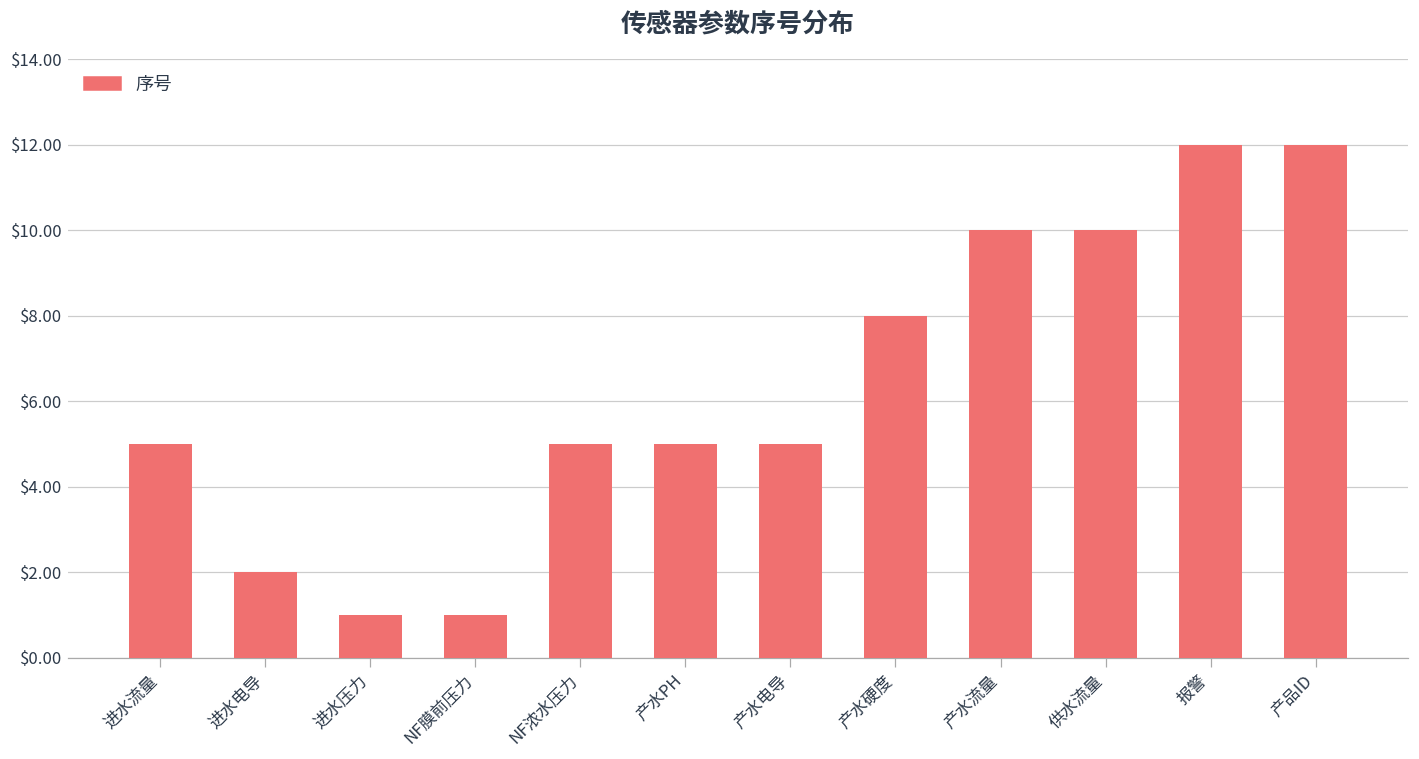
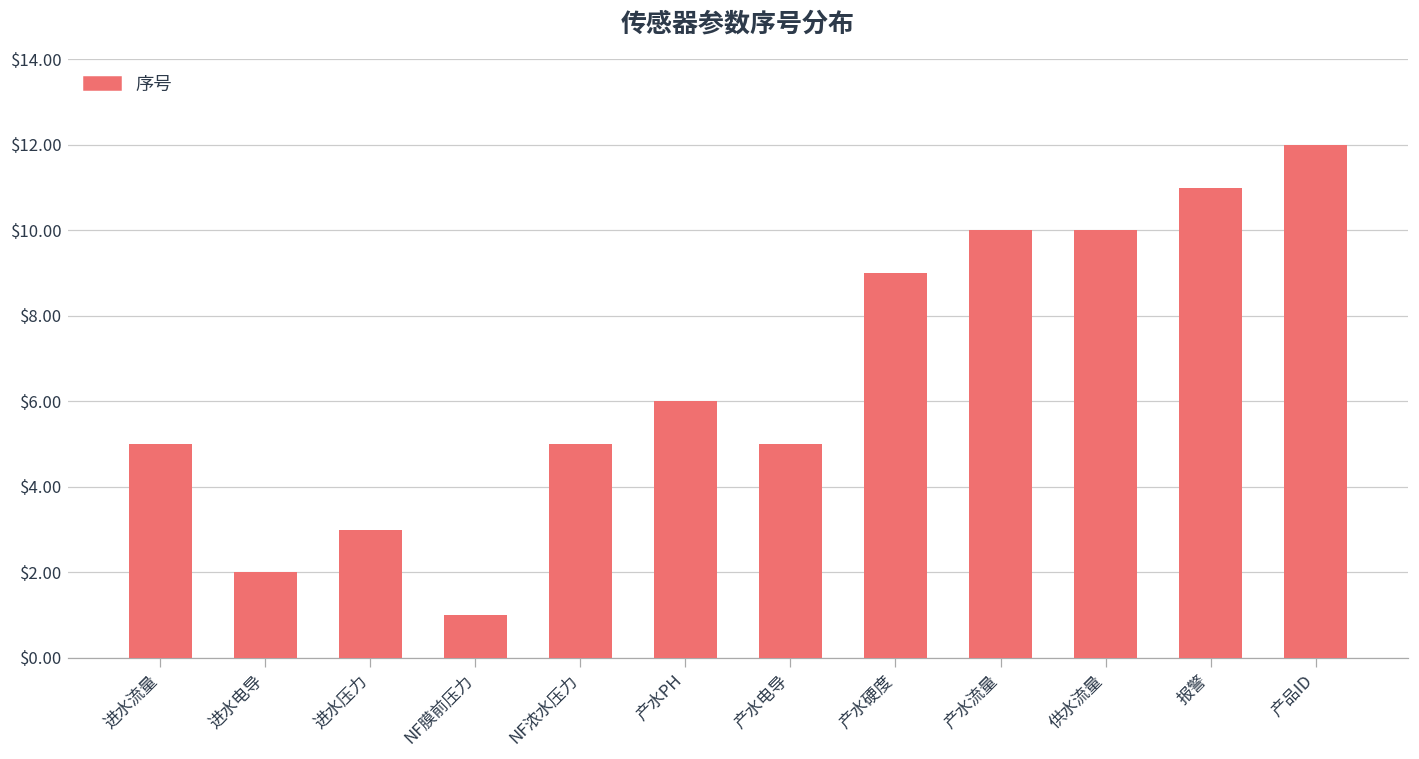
  {
    "进水流量": "$5",
    "进水电导": "$2",
-   "进水压力": "$1",
+   "进水压力": "$3",
    "NF膜前压力": "$1",
    "NF浓水压力": "$5",
-   "产水PH": "$5",
+   "产水PH": "$6",
    "产水电导": "$5",
-   "产水硬度": "$8",
+   "产水硬度": "$9",
    "产水流量": "$10",
    "供水流量": "$10",
-   "报警": "$12",
+   "报警": "$11",
    "产品ID": "$12"
  }
